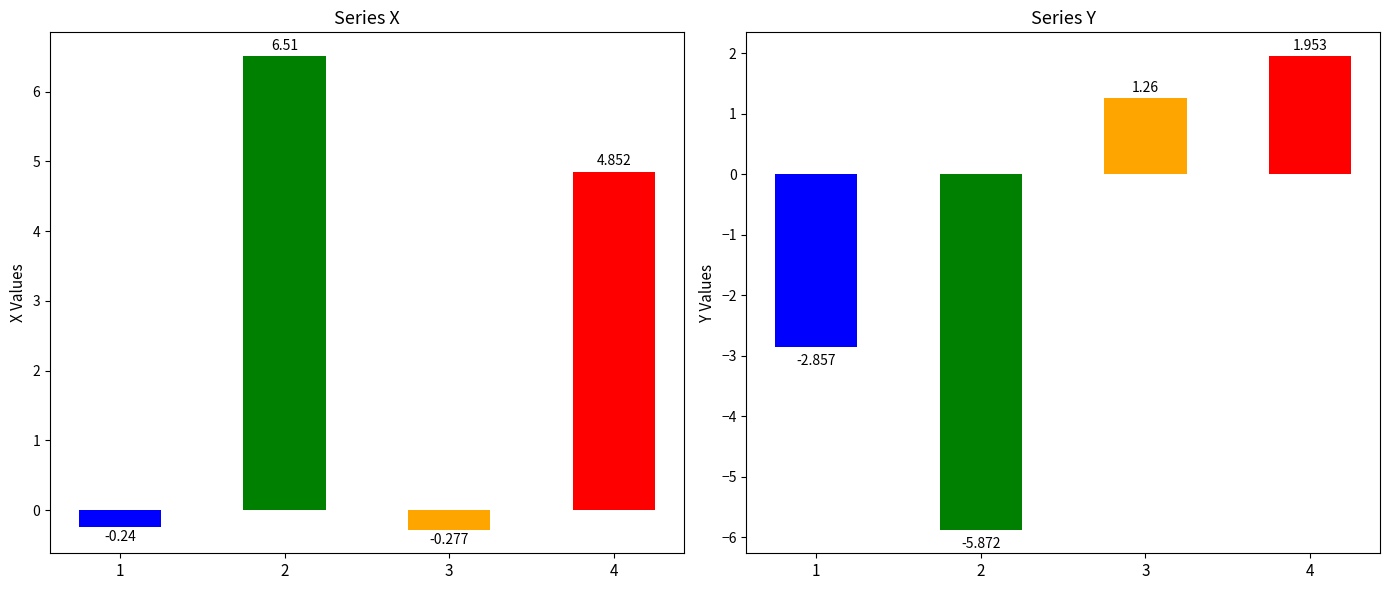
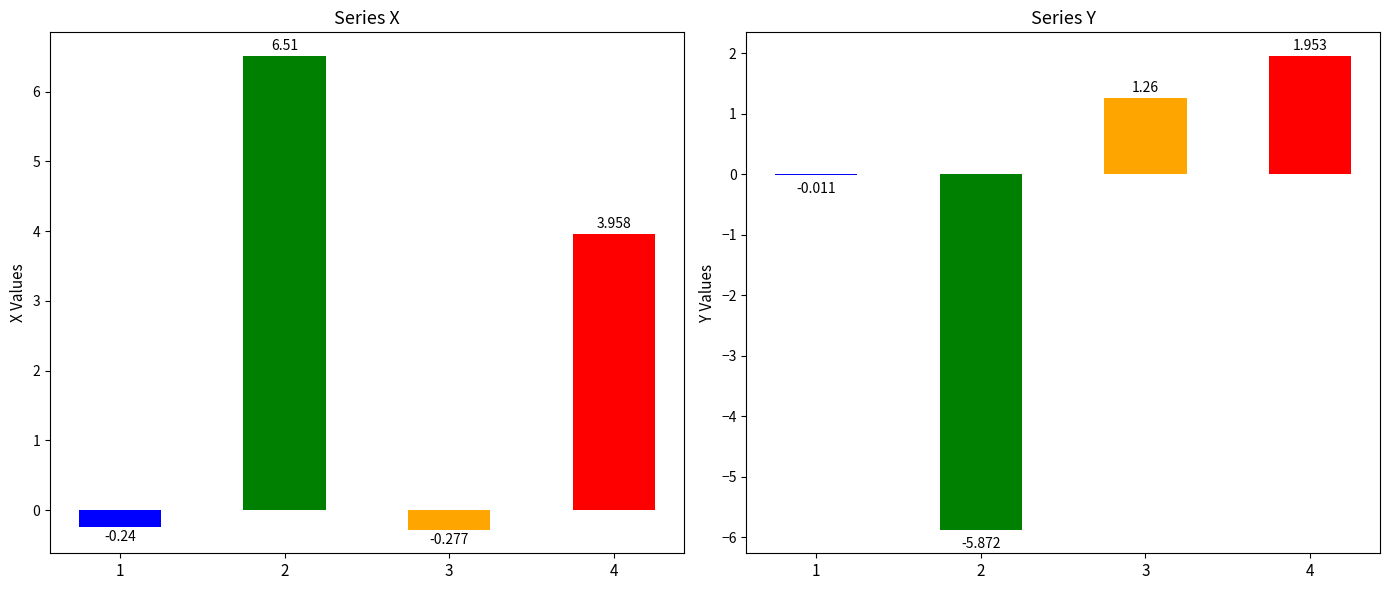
  {
    "Series X": {
      "1": -0.24,
      "2": 6.51,
      "3": -0.277,
-     "4": 4.852
+     "4": 3.958
    },
    "Series Y": {
-     "1": -2.857,
+     "1": -0.011,
      "2": -5.872,
      "3": 1.26,
      "4": 1.953
    }
  }
